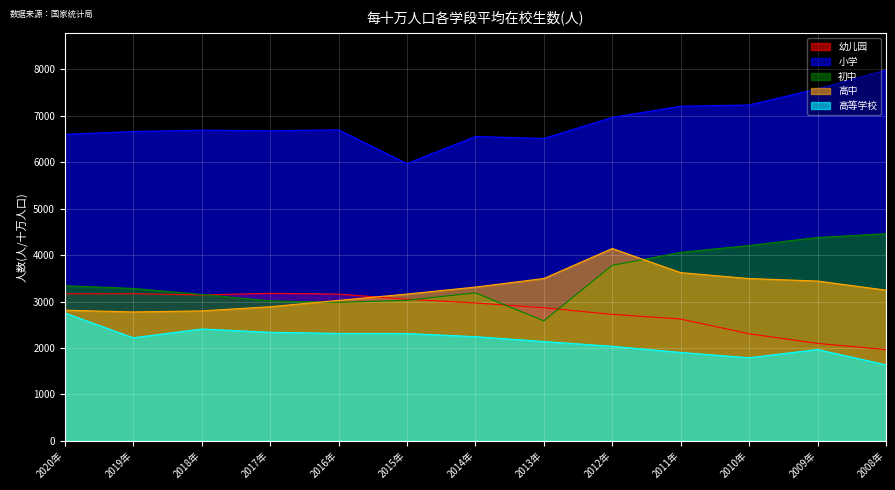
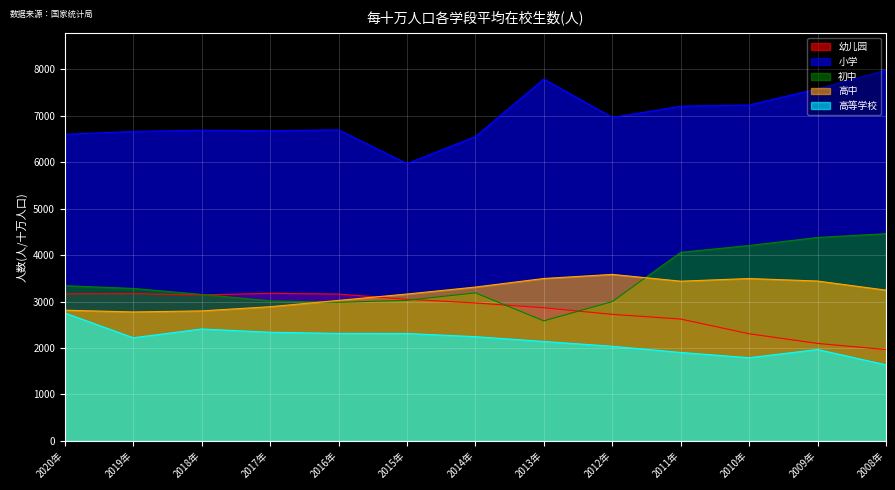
  {
    "幼儿园": {
      "2020年": 3200,
      "2019年": 3200,
      "2017年": 3200,
      "2016年": 3200,
      "2014年": 3000,
      "2013年": 2900,
      "2012年": 2700,
      "2011年": 2600,
      "2010年": 2300,
      "2009年": 2100,
      "2008年": 2000
    },
    "小学": {
      "2020年": 6600,
      "2019年": 6700,
      "2018年": 6700,
      "2017年": 6700,
      "2016年": 6700,
      "2015年": 6000,
      "2014年": 6600,
-     "2013年": 6500,
+     "2013年": 7800,
      "2012年": 7000,
      "2011年": 7200,
      "2010年": 7200,
      "2008年": 8000
    },
    "初中": {
      "2020年": 3300,
      "2019年": 3300,
      "2017年": 3000,
      "2014年": 3200,
      "2013年": 2600,
-     "2012年": 3800,
+     "2012年": 3000,
      "2011年": 4100,
      "2010年": 4200,
      "2009年": 4400,
      "2008年": 4500
    },
    "高中": {
      "2020年": 2800,
      "2019年": 2800,
      "2018年": 2800,
      "2017年": 2900,
      "2015年": 3200,
      "2014年": 3300,
      "2013年": 3500,
-     "2012年": 4100,
-     "2011年": 3600,
+     "2012年": 3600,
+     "2011年": 3400,
      "2010年": 3500,
      "2009年": 3400,
      "2008年": 3200
    },
    "高等学校": {
      "2020年": 2800,
      "2019年": 2200,
      "2018年": 2400,
      "2017年": 2300,
      "2016年": 2300,
      "2015年": 2300,
      "2014年": 2200,
      "2013年": 2100,
      "2012年": 2000,
      "2011年": 1900,
      "2010年": 1800,
      "2009年": 2000,
      "2008年": 1600
    }
  }
